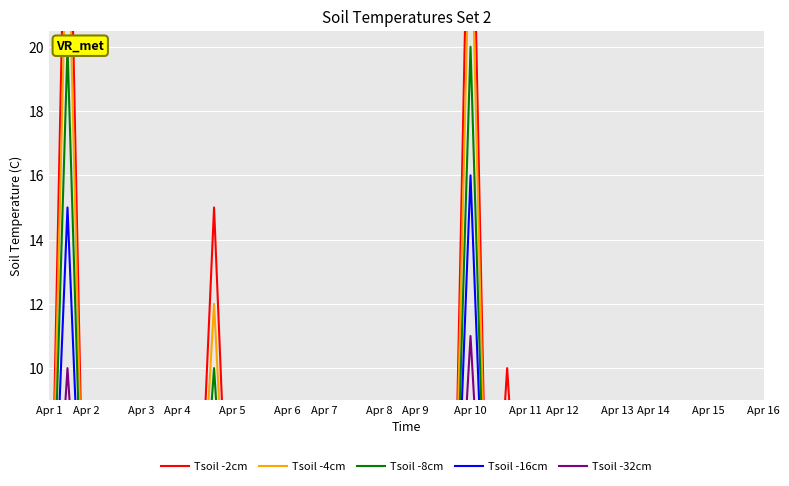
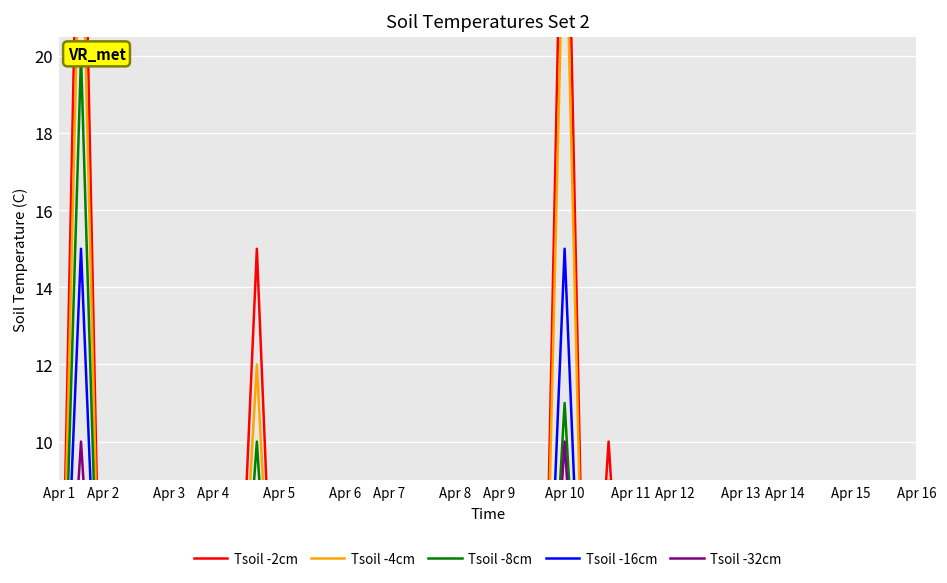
  {
    "Tsoil -8cm": {
-     "Apr 10": 20
+     "Apr 10": 11
    },
    "Tsoil -16cm": {
-     "Apr 10": 16
+     "Apr 10": 15
    },
    "Tsoil -32cm": {
-     "Apr 10": 11
+     "Apr 10": 10
    }
  }
